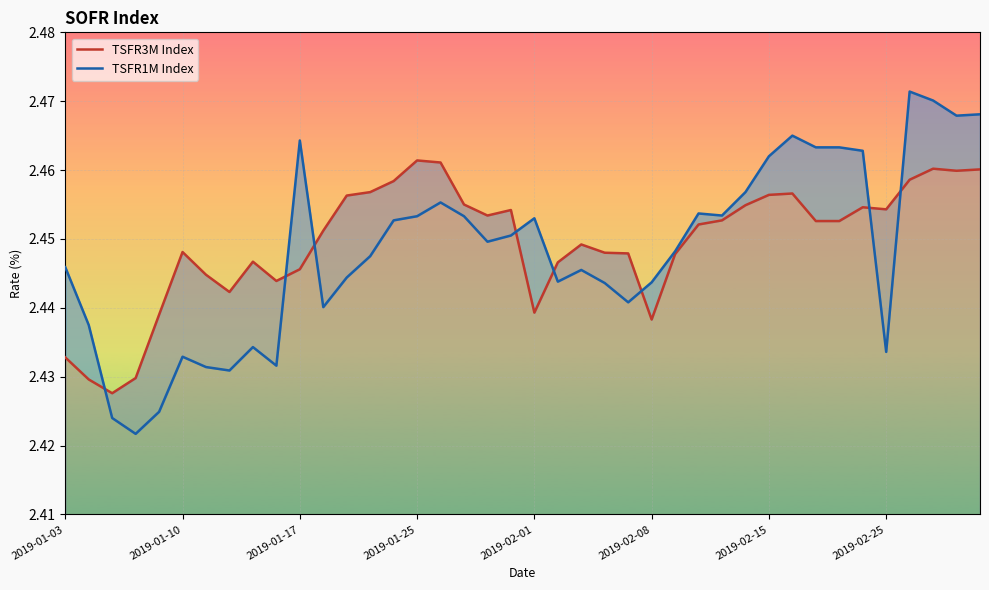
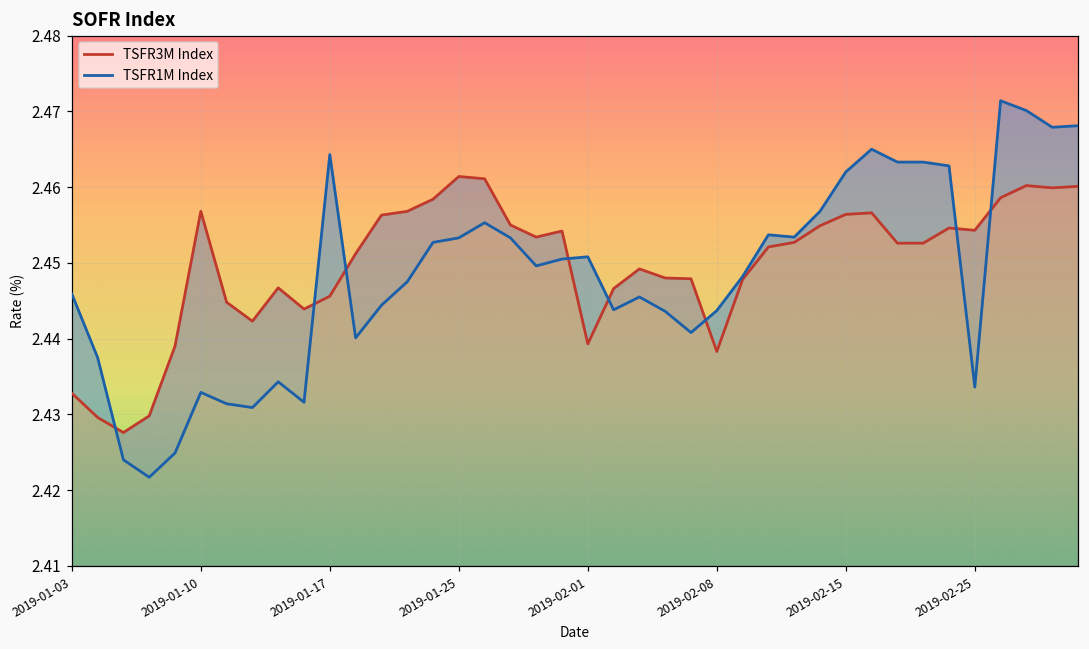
  {
    "TSFR3M Index": {
      "2019-01-03": 2.433,
-     "2019-01-10": 2.448,
+     "2019-01-10": 2.457,
      "2019-01-17": 2.446,
      "2019-02-01": 2.439,
      "2019-02-08": 2.438,
      "2019-02-15": 2.456
    },
    "TSFR1M Index": {
      "2019-01-10": 2.433,
      "2019-01-25": 2.453,
-     "2019-02-01": 2.453,
+     "2019-02-01": 2.451,
      "2019-02-25": 2.434
    }
  }
